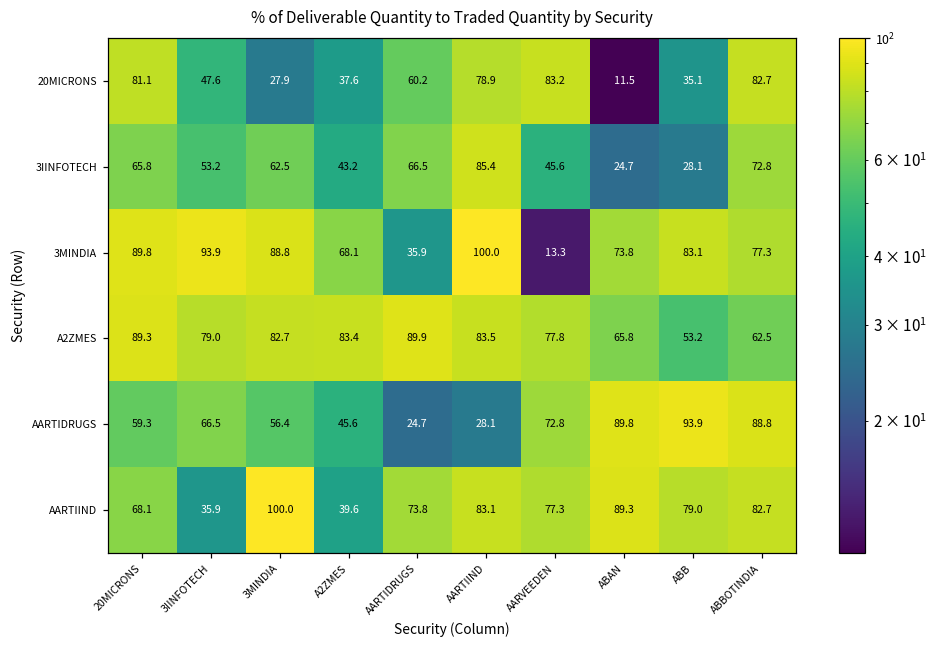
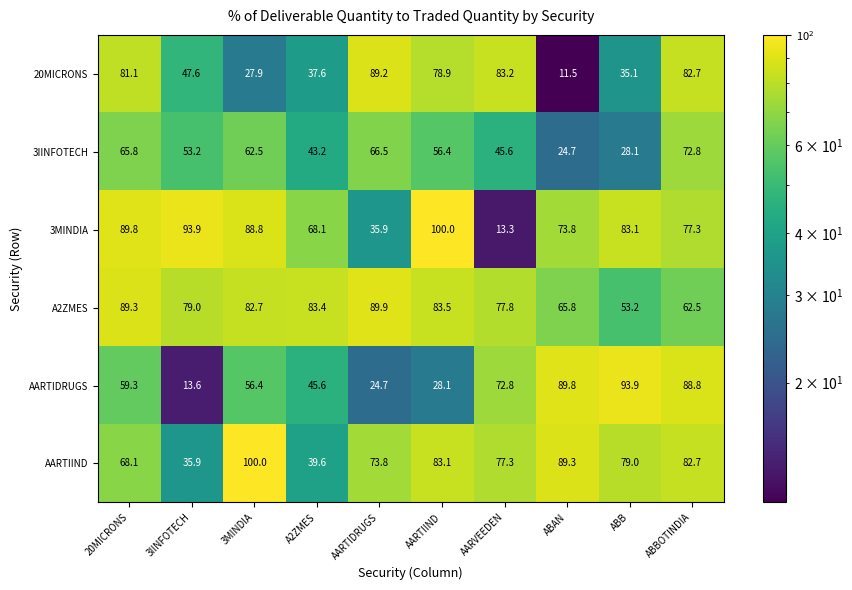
  {
    "20MICRONS": {
      "20MICRONS": 81.1,
      "3IINFOTECH": 47.6,
      "3MINDIA": 27.9,
      "A2ZMES": 37.6,
-     "AARTIDRUGS": 60.2,
+     "AARTIDRUGS": 89.2,
      "AARTIIND": 78.9,
      "AARVEEDEN": 83.2,
      "ABAN": 11.5,
      "ABB": 35.1,
      "ABBOTINDIA": 82.7
    },
    "3IINFOTECH": {
      "20MICRONS": 65.8,
      "3IINFOTECH": 53.2,
      "3MINDIA": 62.5,
      "A2ZMES": 43.2,
      "AARTIDRUGS": 66.5,
-     "AARTIIND": 85.4,
+     "AARTIIND": 56.4,
      "AARVEEDEN": 45.6,
      "ABAN": 24.7,
      "ABB": 28.1,
      "ABBOTINDIA": 72.8
    },
    "3MINDIA": {
      "20MICRONS": 89.8,
      "3IINFOTECH": 93.9,
      "3MINDIA": 88.8,
      "A2ZMES": 68.1,
      "AARTIDRUGS": 35.9,
      "AARTIIND": 100.0,
      "AARVEEDEN": 13.3,
      "ABAN": 73.8,
      "ABB": 83.1,
      "ABBOTINDIA": 77.3
    },
    "A2ZMES": {
      "20MICRONS": 89.3,
      "3IINFOTECH": 79.0,
      "3MINDIA": 82.7,
      "A2ZMES": 83.4,
      "AARTIDRUGS": 89.9,
      "AARTIIND": 83.5,
      "AARVEEDEN": 77.8,
      "ABAN": 65.8,
      "ABB": 53.2,
      "ABBOTINDIA": 62.5
    },
    "AARTIDRUGS": {
      "20MICRONS": 59.3,
-     "3IINFOTECH": 66.5,
+     "3IINFOTECH": 13.6,
      "3MINDIA": 56.4,
      "A2ZMES": 45.6,
      "AARTIDRUGS": 24.7,
      "AARTIIND": 28.1,
      "AARVEEDEN": 72.8,
      "ABAN": 89.8,
      "ABB": 93.9,
      "ABBOTINDIA": 88.8
    },
    "AARTIIND": {
      "20MICRONS": 68.1,
      "3IINFOTECH": 35.9,
      "3MINDIA": 100.0,
      "A2ZMES": 39.6,
      "AARTIDRUGS": 73.8,
      "AARTIIND": 83.1,
      "AARVEEDEN": 77.3,
      "ABAN": 89.3,
      "ABB": 79.0,
      "ABBOTINDIA": 82.7
    }
  }
